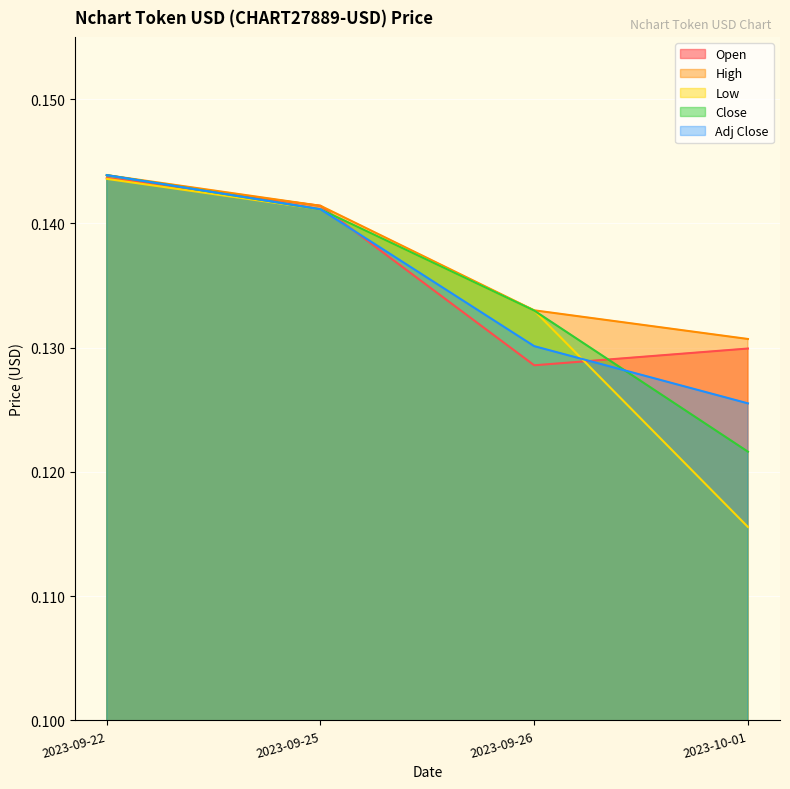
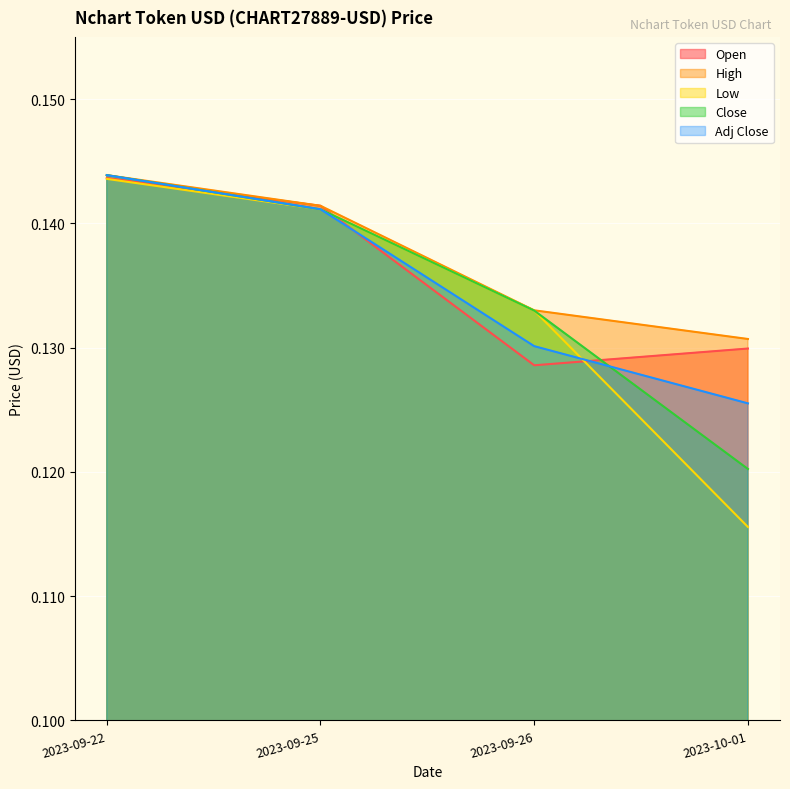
  {
    "Open": {
      "2023-09-26": 0.1286,
      "2023-10-01": 0.1299
    },
    "Close": {
-     "2023-10-01": 0.1216
+     "2023-10-01": 0.1202
    },
    "Adj Close": {
      "2023-09-26": 0.1301,
      "2023-10-01": 0.1255
    }
  }
